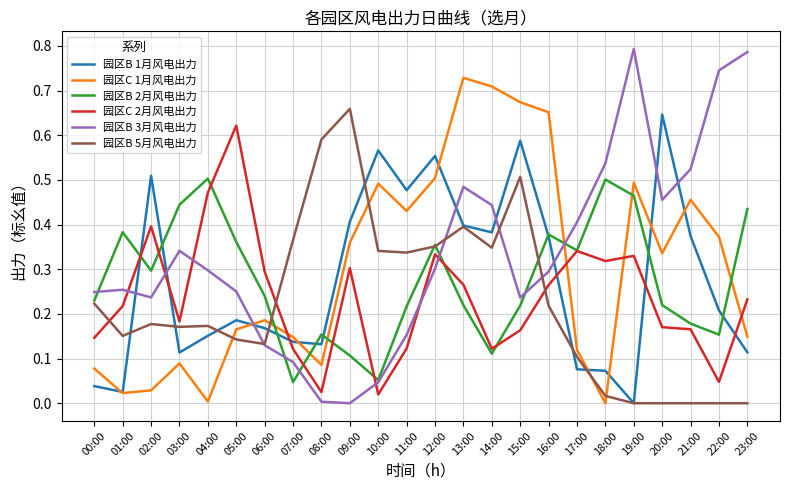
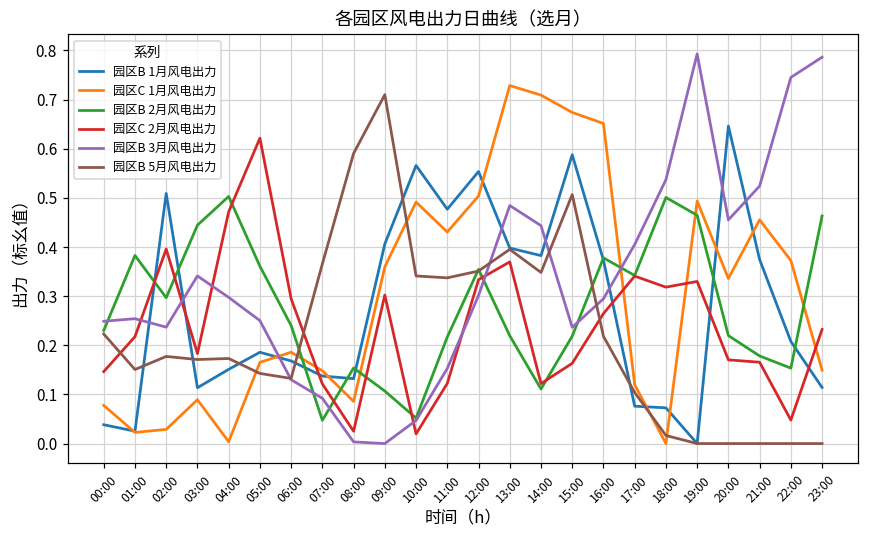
  {
    "园区B 1月风电出力": {
      "00:00": 0.04,
      "02:00": 0.51,
      "03:00": 0.11,
      "04:00": 0.15,
      "05:00": 0.19,
      "06:00": 0.17,
      "07:00": 0.14,
      "08:00": 0.13,
      "09:00": 0.41,
      "10:00": 0.57,
      "11:00": 0.48,
      "12:00": 0.55,
      "14:00": 0.38,
      "15:00": 0.59,
      "17:00": 0.08,
      "18:00": 0.07,
      "20:00": 0.65,
      "21:00": 0.37,
      "22:00": 0.21,
      "23:00": 0.11
    },
    "园区C 1月风电出力": {
      "00:00": 0.08,
      "02:00": 0.03,
      "03:00": 0.09,
      "04:00": 0.00,
      "05:00": 0.17,
      "06:00": 0.19,
      "07:00": 0.15,
      "08:00": 0.09,
      "09:00": 0.36,
      "10:00": 0.49,
      "11:00": 0.43,
      "12:00": 0.50,
      "13:00": 0.73,
      "14:00": 0.71,
      "15:00": 0.67,
      "16:00": 0.65,
      "17:00": 0.12,
      "18:00": 0.00,
      "19:00": 0.49,
      "20:00": 0.34,
      "21:00": 0.46,
      "22:00": 0.37,
      "23:00": 0.15
    },
    "园区B 2月风电出力": {
      "00:00": 0.23,
      "01:00": 0.38,
      "02:00": 0.30,
      "03:00": 0.44,
      "04:00": 0.50,
      "05:00": 0.36,
      "06:00": 0.24,
      "07:00": 0.05,
      "08:00": 0.15,
      "09:00": 0.11,
      "11:00": 0.22,
      "13:00": 0.22,
      "14:00": 0.11,
      "15:00": 0.22,
      "18:00": 0.50,
      "19:00": 0.46,
      "20:00": 0.22,
      "21:00": 0.18,
      "22:00": 0.15,
-     "23:00": 0.43
+     "23:00": 0.46
    },
    "园区C 2月风电出力": {
      "00:00": 0.15,
      "01:00": 0.22,
      "02:00": 0.40,
      "03:00": 0.18,
      "04:00": 0.47,
      "05:00": 0.62,
      "06:00": 0.29,
      "07:00": 0.12,
      "08:00": 0.03,
      "09:00": 0.30,
      "10:00": 0.02,
      "11:00": 0.12,
      "12:00": 0.33,
-     "13:00": 0.27,
+     "13:00": 0.37,
      "14:00": 0.12,
      "15:00": 0.16,
      "16:00": 0.26,
      "18:00": 0.32,
      "19:00": 0.33,
      "20:00": 0.17,
      "21:00": 0.17,
      "22:00": 0.05,
      "23:00": 0.23
    },
    "园区B 3月风电出力": {
      "00:00": 0.25,
      "01:00": 0.25,
      "02:00": 0.24,
      "03:00": 0.34,
      "04:00": 0.30,
      "05:00": 0.25,
      "07:00": 0.09,
      "08:00": 0.00,
      "09:00": 0.00,
      "11:00": 0.15,
      "12:00": 0.30,
      "13:00": 0.48,
      "14:00": 0.44,
      "15:00": 0.24,
      "16:00": 0.29,
      "17:00": 0.41,
      "18:00": 0.54,
      "19:00": 0.79,
      "20:00": 0.46,
      "21:00": 0.52,
      "22:00": 0.75,
      "23:00": 0.79
    },
    "园区B 5月风电出力": {
      "00:00": 0.22,
      "01:00": 0.15,
      "02:00": 0.18,
      "03:00": 0.17,
      "04:00": 0.17,
      "05:00": 0.14,
      "07:00": 0.37,
      "08:00": 0.59,
-     "09:00": 0.66,
+     "09:00": 0.71,
      "10:00": 0.34,
      "11:00": 0.34,
      "14:00": 0.35,
      "15:00": 0.51,
      "16:00": 0.22,
      "17:00": 0.10,
      "18:00": 0.02,
      "20:00": 0.00,
      "21:00": 0.00,
      "22:00": 0.00,
      "23:00": 0.00
    }
  }
